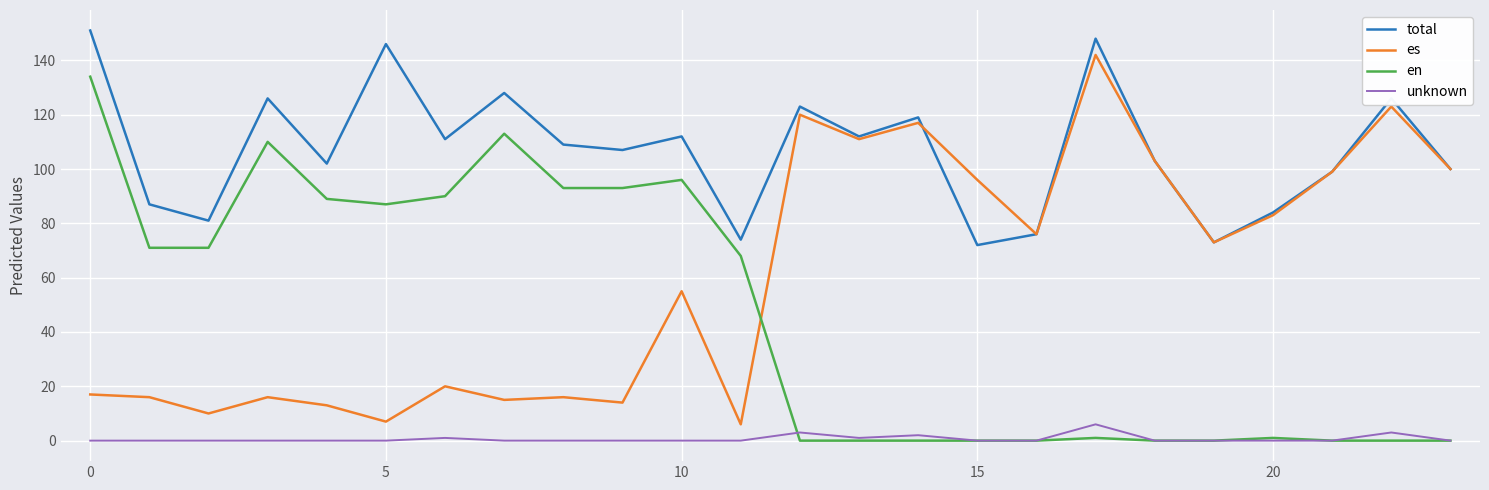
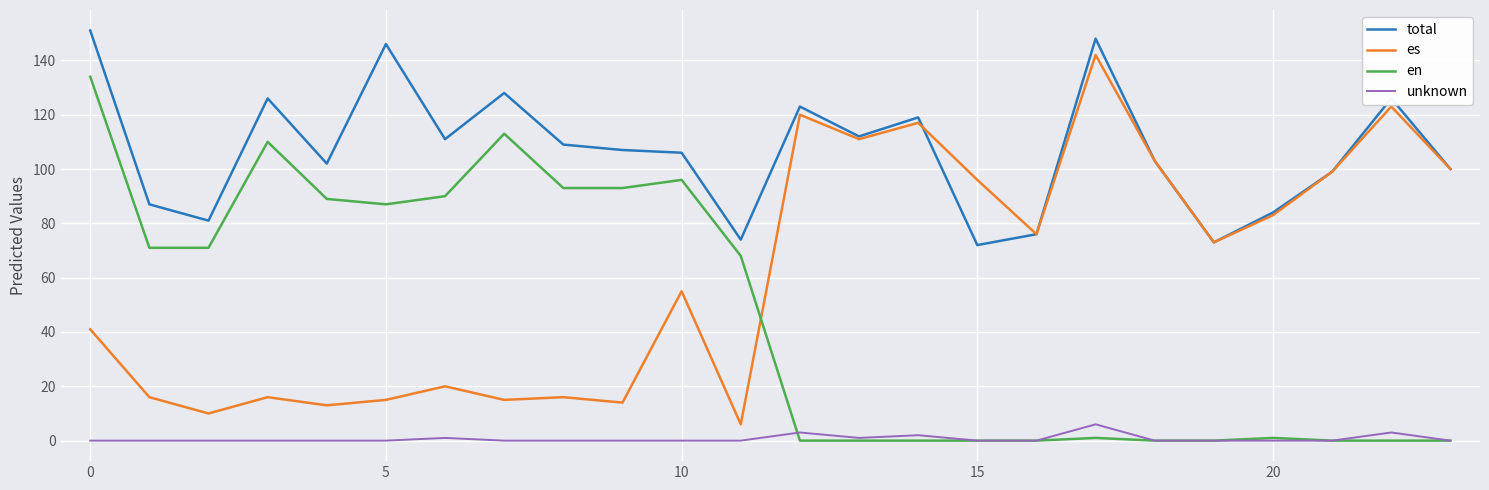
  {
    "total": {
      "0": 151,
      "5": 146,
-     "10": 112,
+     "10": 106,
      "15": 72,
      "20": 84
    },
    "es": {
-     "0": 17,
-     "5": 7,
+     "0": 41,
+     "5": 15,
      "10": 55,
      "15": 96,
      "20": 83
    },
    "en": {
      "0": 134,
      "5": 87,
      "10": 96,
      "20": 1
    },
    "unknown": {
      "0": 0,
      "5": 0,
      "10": 0,
      "20": 0
    }
  }
